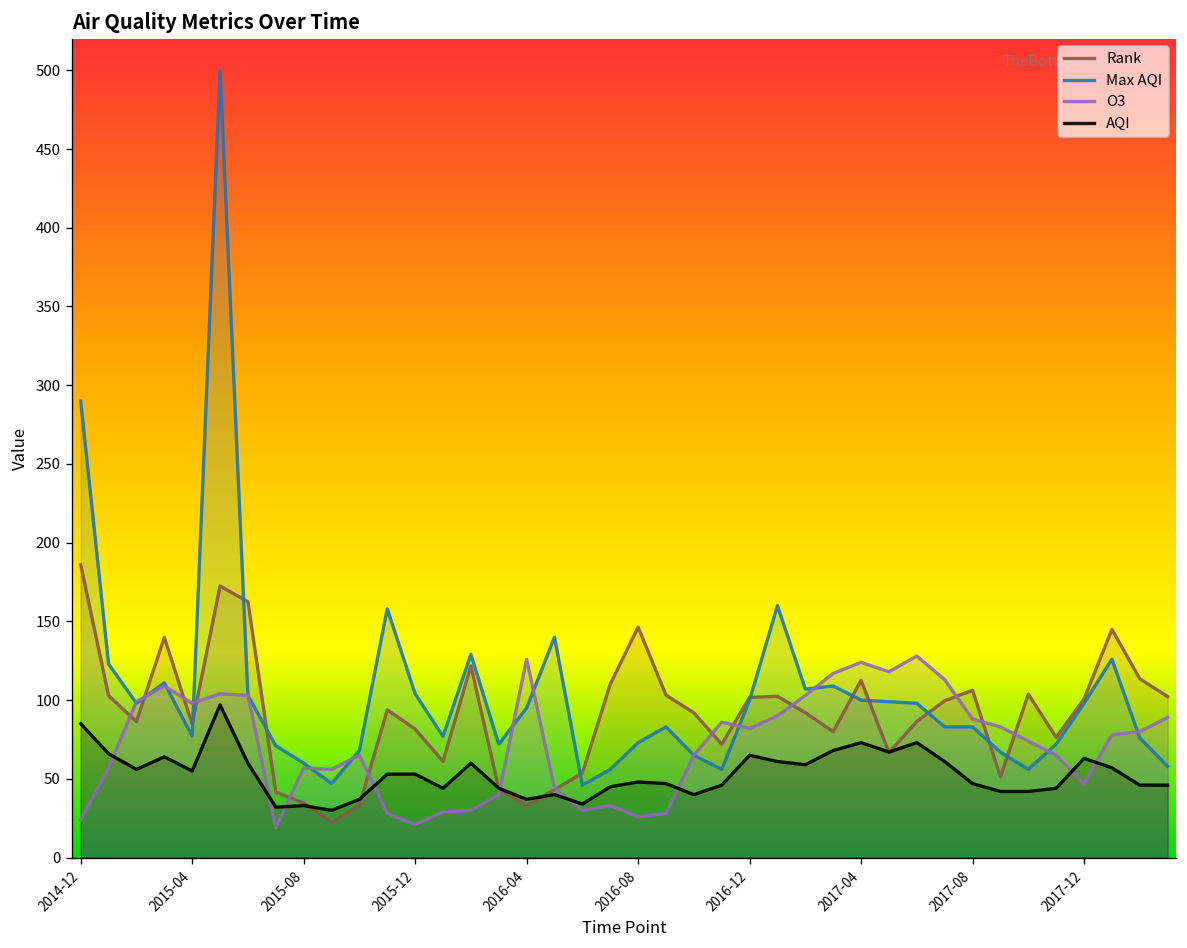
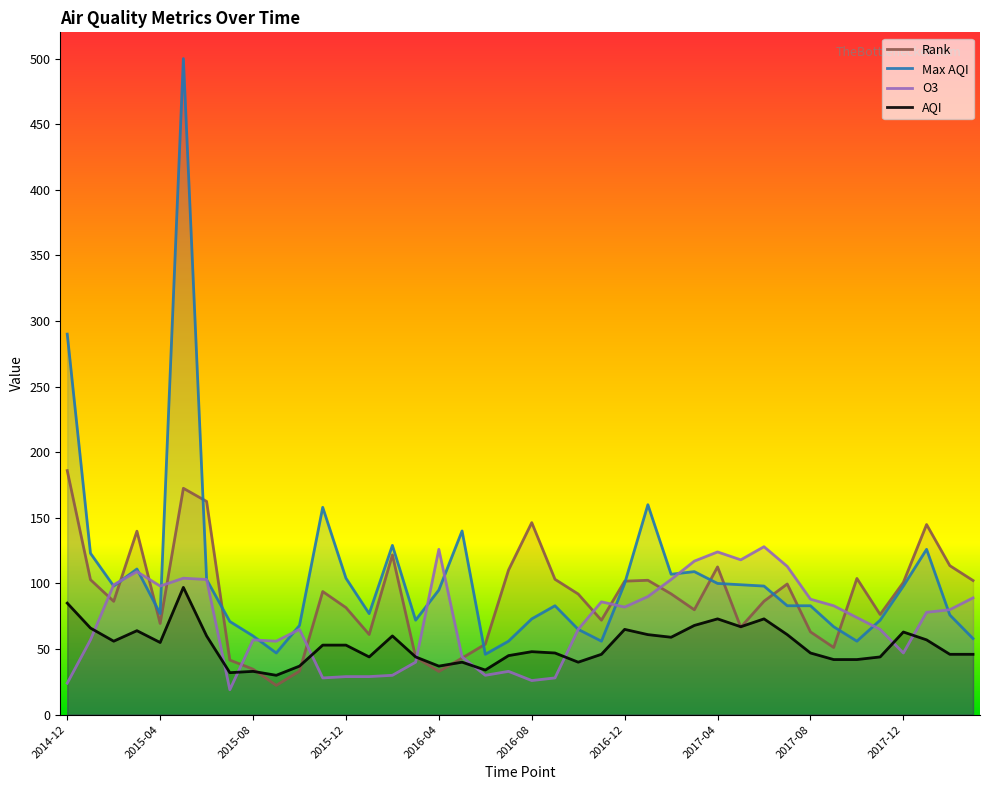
  {
    "Rank": {
      "2014-12": 186,
-     "2015-04": 85,
+     "2015-04": 69,
      "2015-12": 82,
      "2016-04": 33,
      "2016-08": 146,
      "2017-04": 113,
-     "2017-08": 106,
+     "2017-08": 63,
      "2017-12": 101
    },
    "Max AQI": {
      "2014-12": 290,
      "2015-04": 77,
      "2015-08": 60,
      "2015-12": 104,
      "2016-04": 95,
      "2016-08": 73,
      "2017-04": 100,
      "2017-08": 83,
      "2017-12": 98
    },
    "O3": {
      "2014-12": 24,
      "2015-04": 98,
      "2015-08": 57,
-     "2015-12": 21,
+     "2015-12": 29,
      "2016-04": 126,
      "2016-08": 26,
      "2016-12": 82,
      "2017-04": 124,
      "2017-08": 88,
      "2017-12": 47
    },
    "AQI": {
      "2014-12": 85,
      "2015-04": 55,
      "2015-12": 53,
      "2016-04": 37,
      "2016-08": 48,
      "2016-12": 65,
      "2017-04": 73,
      "2017-08": 47,
      "2017-12": 63
    }
  }
